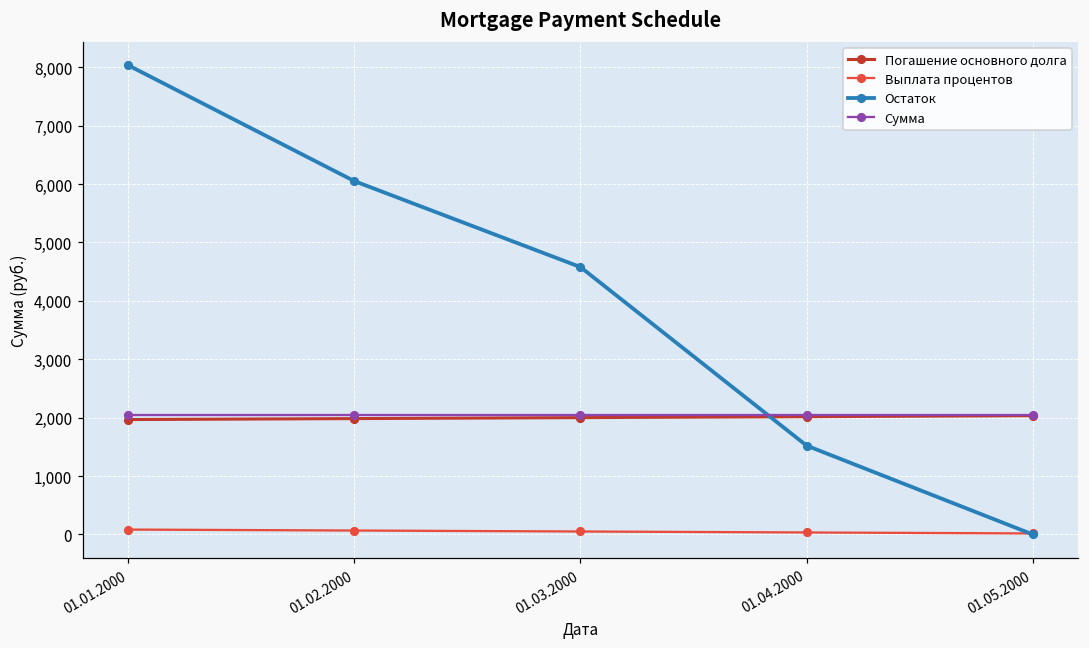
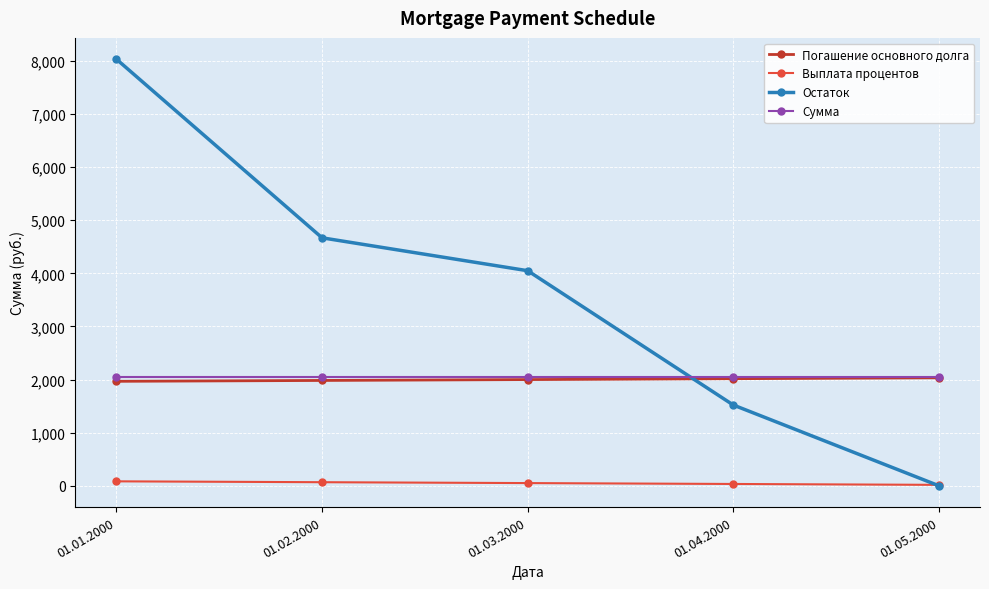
  {
    "Остаток": {
      "01.01.2000": "8,000",
-     "01.02.2000": "6,000",
-     "01.03.2000": "4,600",
+     "01.02.2000": "4,700",
+     "01.03.2000": "4,000",
      "01.04.2000": "1,500"
    },
    "Сумма": {
      "01.01.2000": "2,100",
      "01.02.2000": "2,100",
      "01.03.2000": "2,100"
    }
  }
